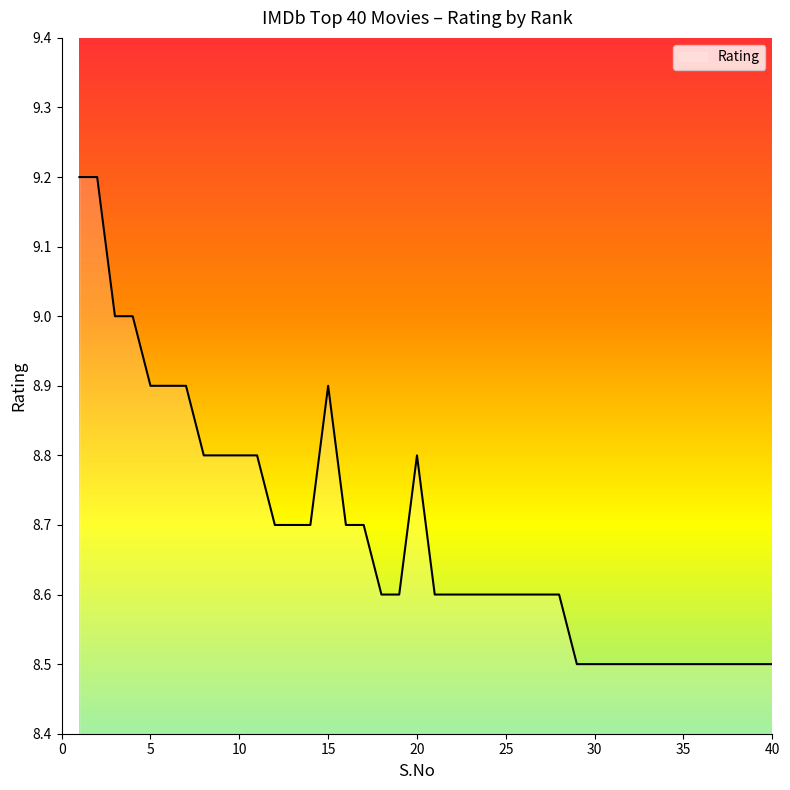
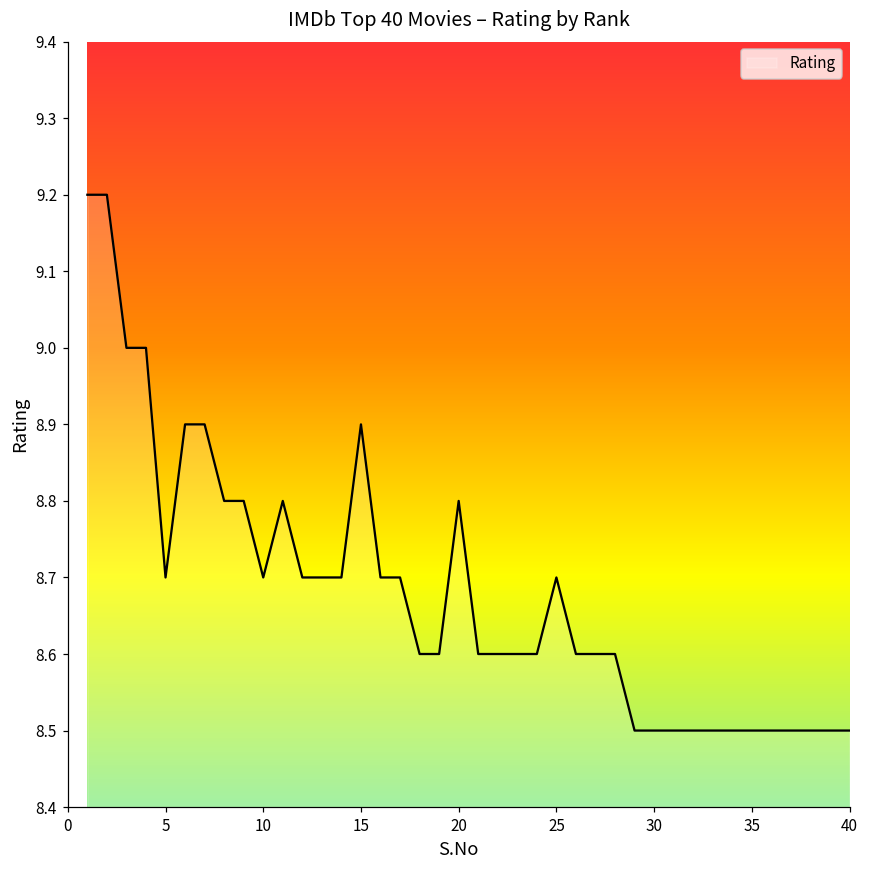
  {
-   "5": 8.9,
-   "10": 8.8,
+   "5": 8.7,
+   "10": 8.7,
    "15": 8.9,
    "20": 8.8,
-   "25": 8.6,
+   "25": 8.7,
    "30": 8.5,
    "35": 8.5,
    "40": 8.5
  }
